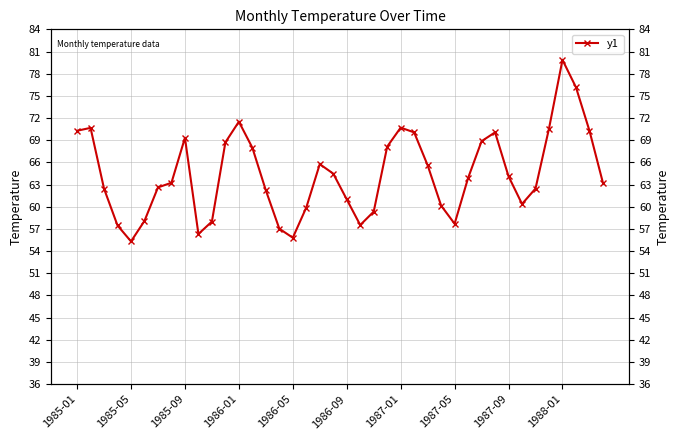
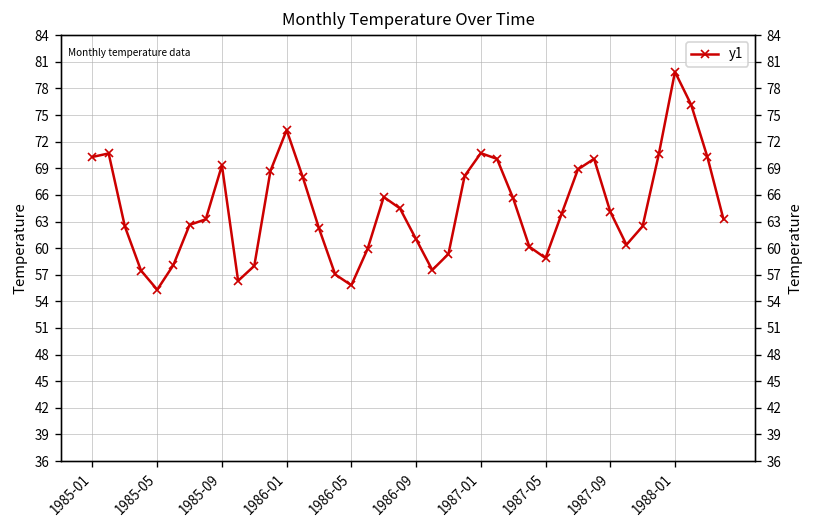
  {
    "1985-01": 70,
    "1985-05": 55,
    "1985-09": 69,
-   "1986-01": 72,
+   "1986-01": 73,
    "1986-05": 56,
    "1986-09": 61,
    "1987-01": 71,
-   "1987-05": 58,
+   "1987-05": 59,
    "1987-09": 64,
    "1988-01": 80
  }
